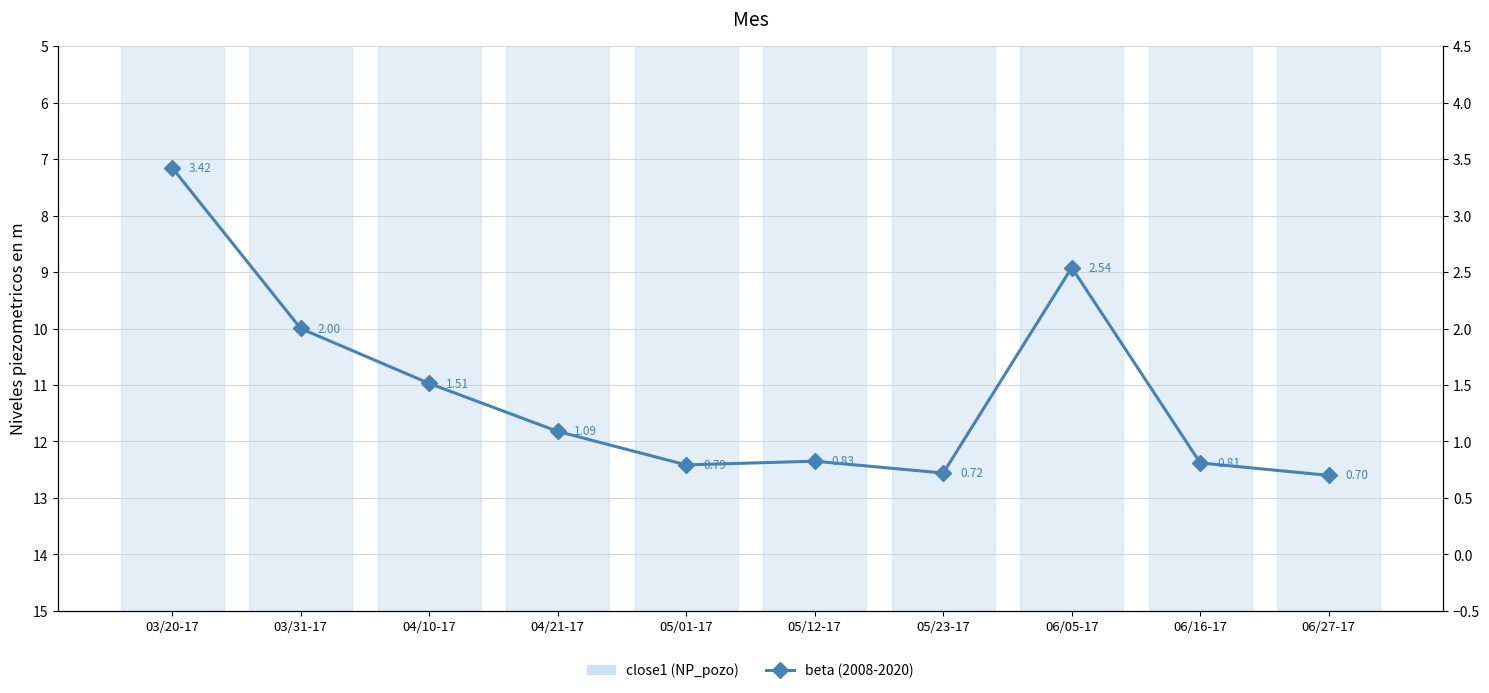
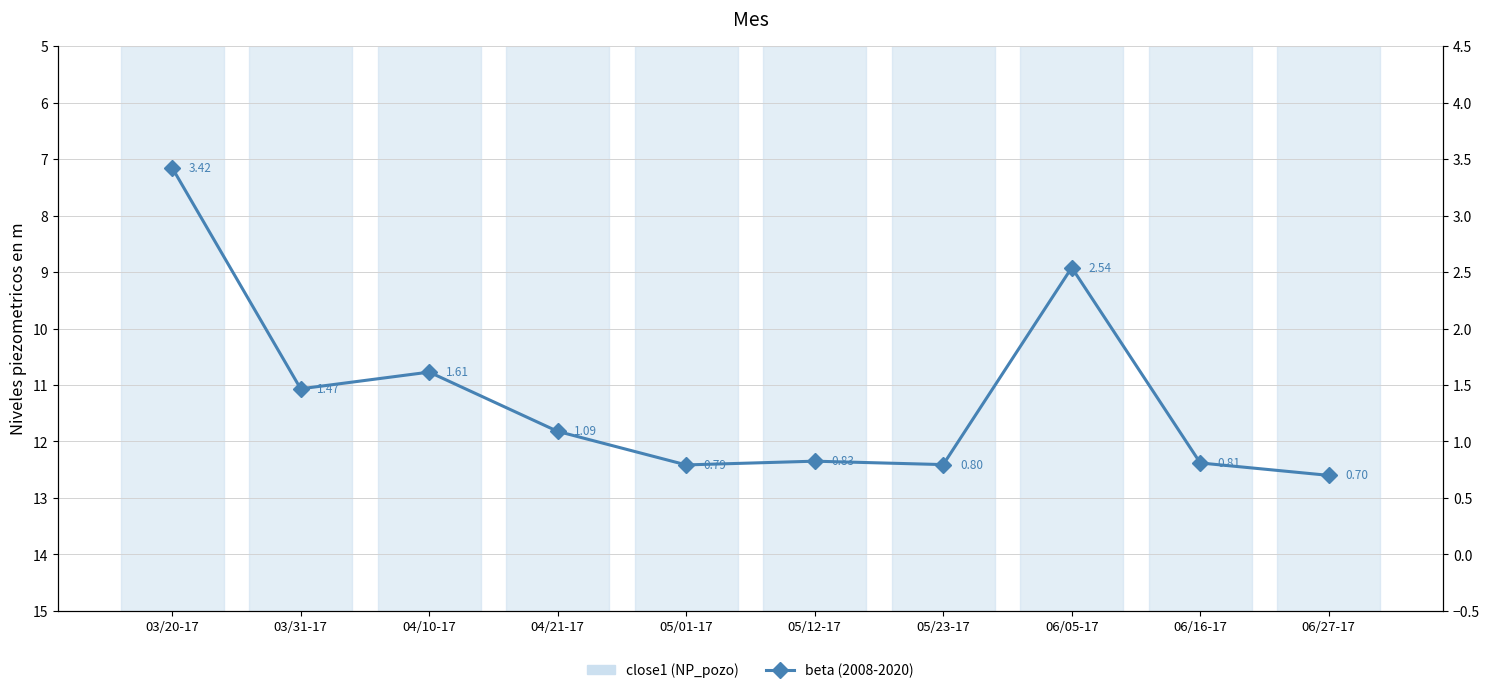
  {
    "03/20-17": 3.42,
-   "03/31-17": 2.00,
-   "04/10-17": 1.51,
+   "03/31-17": 1.47,
+   "04/10-17": 1.61,
    "04/21-17": 1.09,
    "05/01-17": 0.79,
    "05/12-17": 0.83,
-   "05/23-17": 0.72,
+   "05/23-17": 0.80,
    "06/05-17": 2.54,
    "06/16-17": 0.81,
    "06/27-17": 0.70
  }
